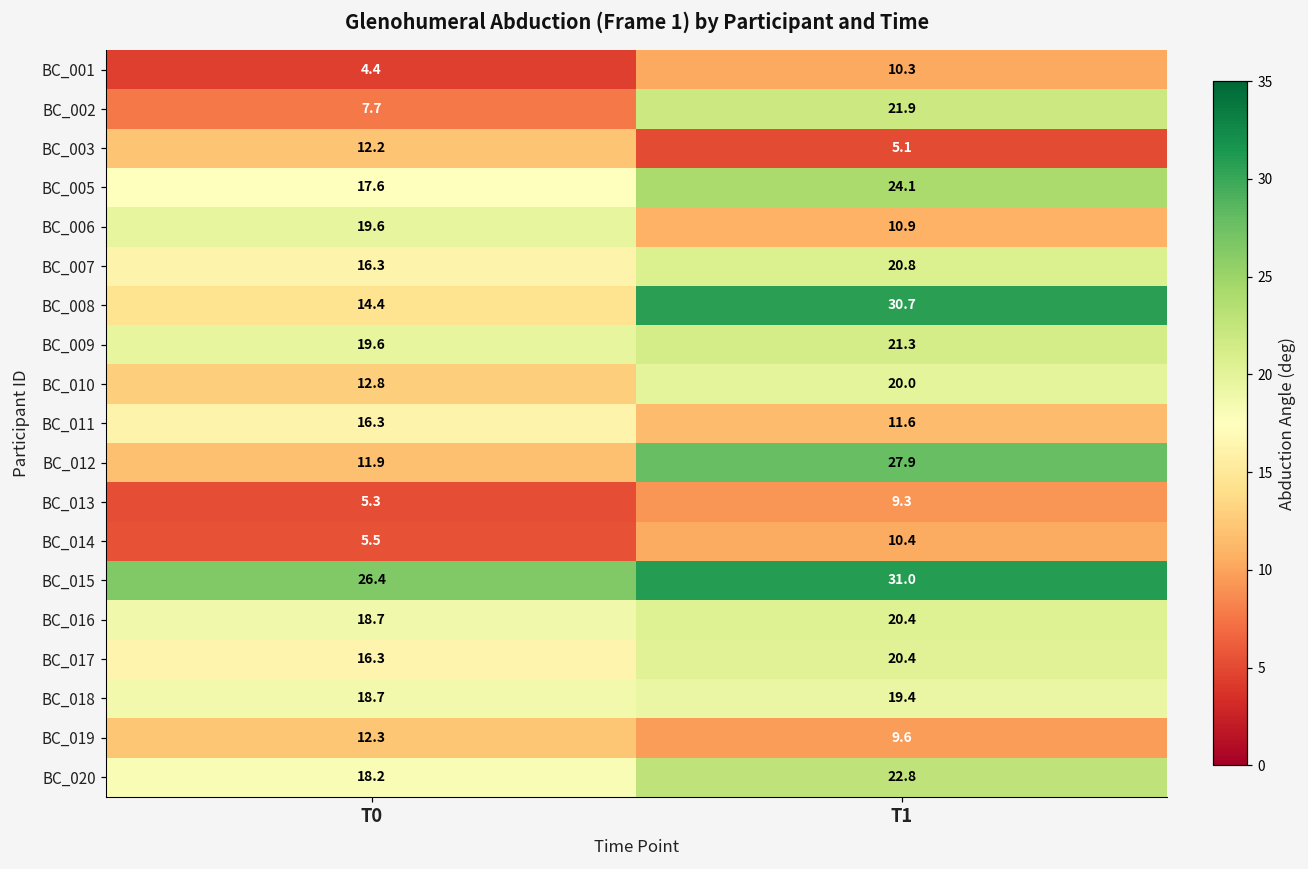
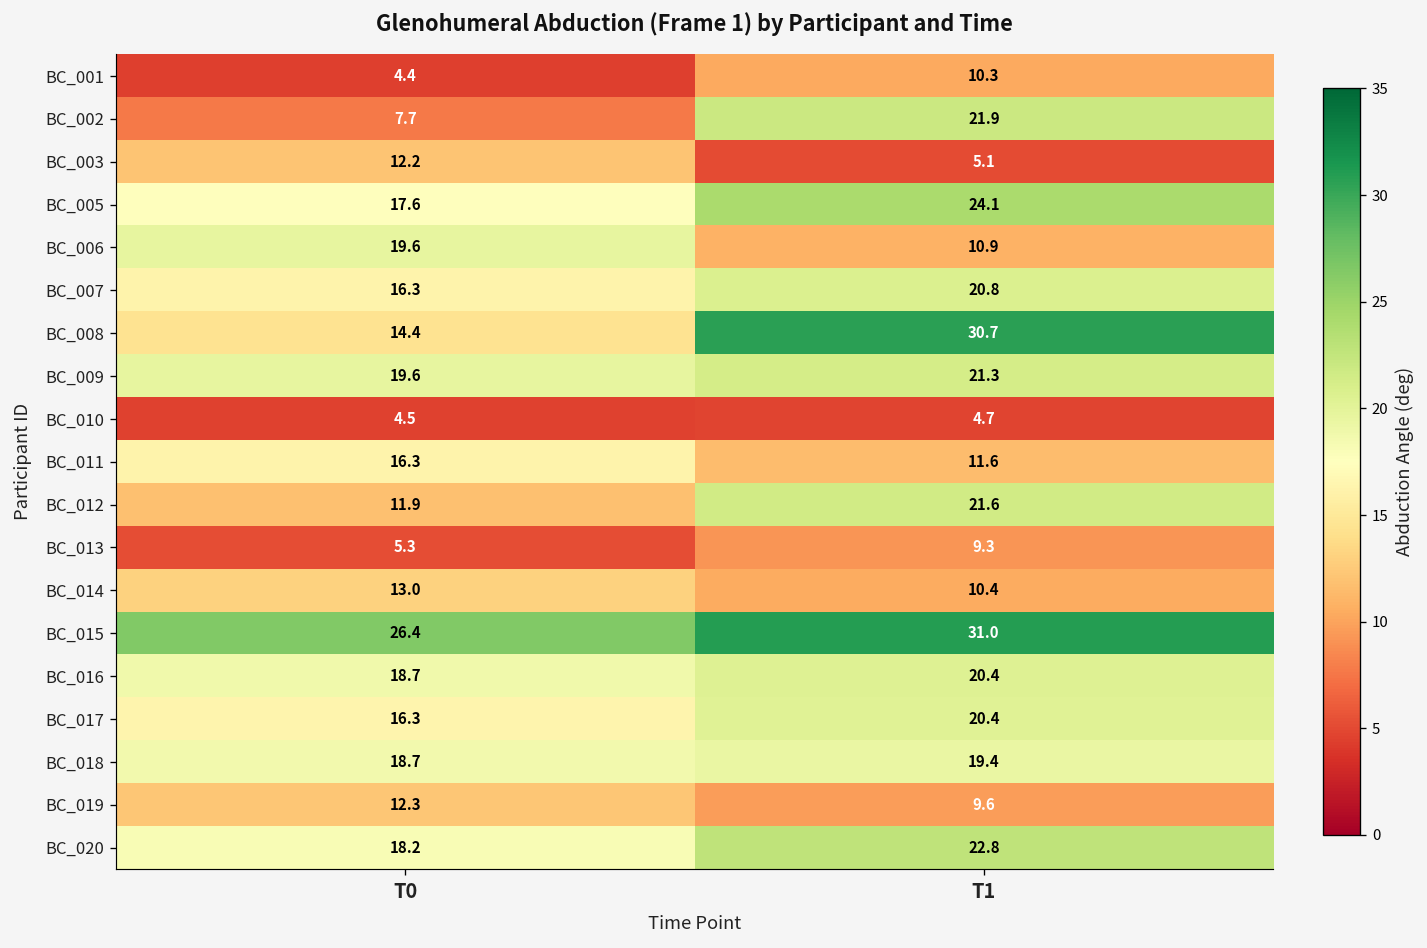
  {
    "BC_001": {
      "T0": 4.4,
      "T1": 10.3
    },
    "BC_002": {
      "T0": 7.7,
      "T1": 21.9
    },
    "BC_003": {
      "T0": 12.2,
      "T1": 5.1
    },
    "BC_005": {
      "T0": 17.6,
      "T1": 24.1
    },
    "BC_006": {
      "T0": 19.6,
      "T1": 10.9
    },
    "BC_007": {
      "T0": 16.3,
      "T1": 20.8
    },
    "BC_008": {
      "T0": 14.4,
      "T1": 30.7
    },
    "BC_009": {
      "T0": 19.6,
      "T1": 21.3
    },
    "BC_010": {
-     "T0": 12.8,
-     "T1": 20.0
+     "T0": 4.5,
+     "T1": 4.7
    },
    "BC_011": {
      "T0": 16.3,
      "T1": 11.6
    },
    "BC_012": {
      "T0": 11.9,
-     "T1": 27.9
+     "T1": 21.6
    },
    "BC_013": {
      "T0": 5.3,
      "T1": 9.3
    },
    "BC_014": {
-     "T0": 5.5,
+     "T0": 13.0,
      "T1": 10.4
    },
    "BC_015": {
      "T0": 26.4,
      "T1": 31.0
    },
    "BC_016": {
      "T0": 18.7,
      "T1": 20.4
    },
    "BC_017": {
      "T0": 16.3,
      "T1": 20.4
    },
    "BC_018": {
      "T0": 18.7,
      "T1": 19.4
    },
    "BC_019": {
      "T0": 12.3,
      "T1": 9.6
    },
    "BC_020": {
      "T0": 18.2,
      "T1": 22.8
    }
  }
